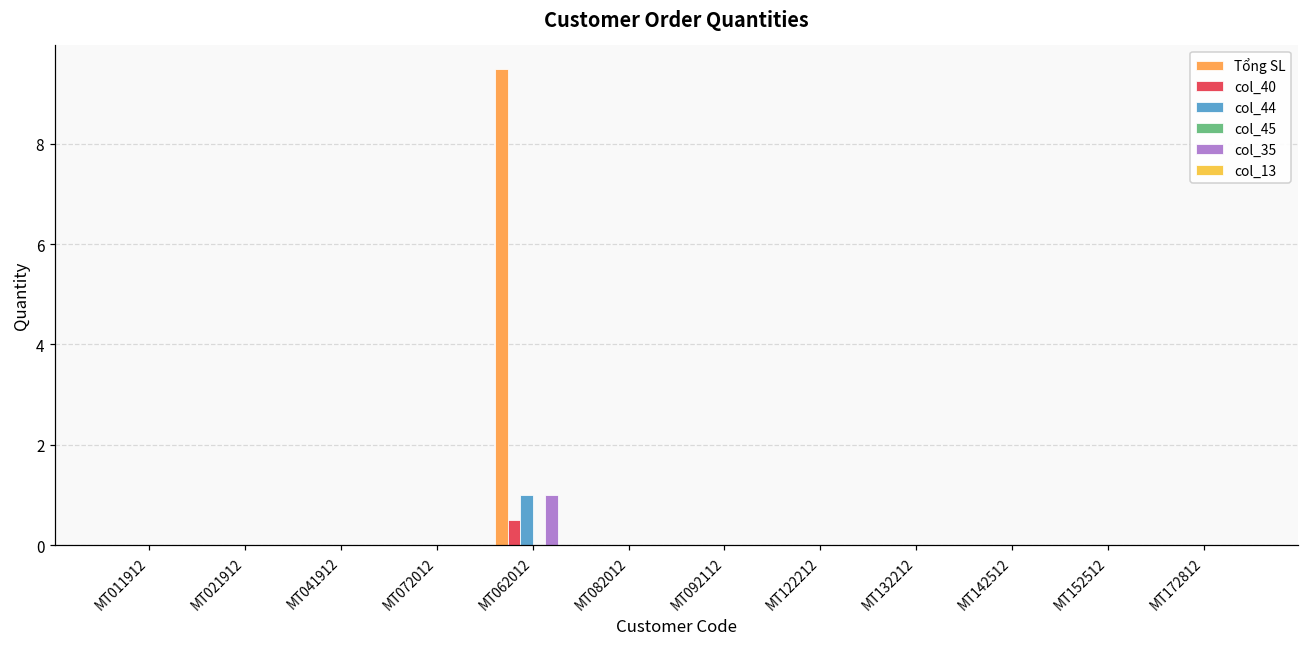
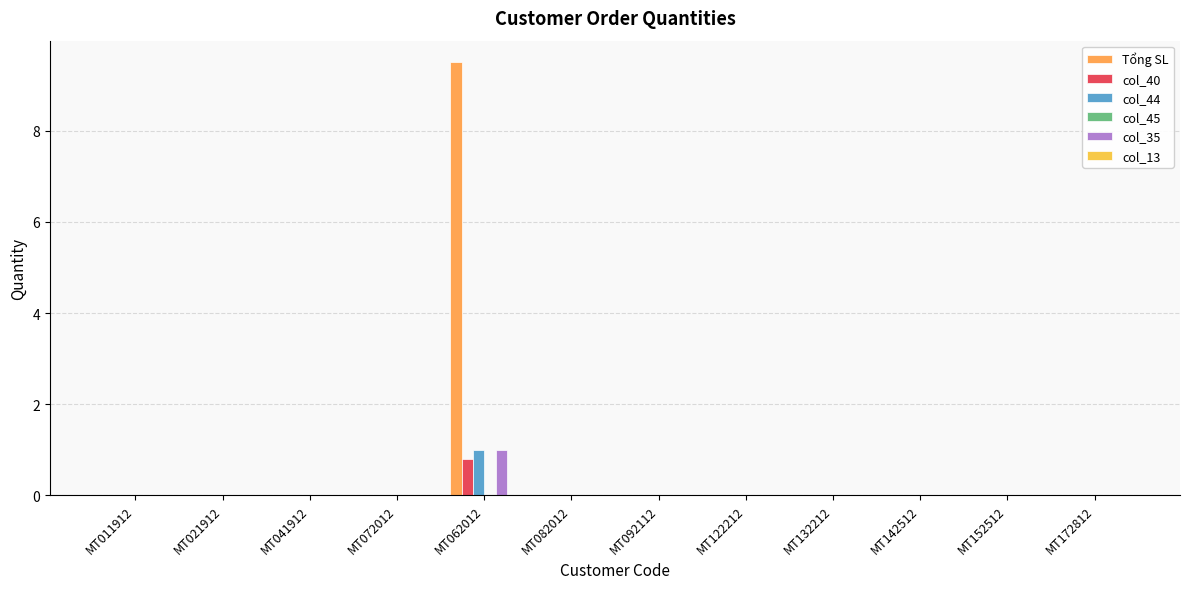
  {
    "col_40": {
      "MT011912": 0.0,
      "MT021912": 0.0,
      "MT041912": 0.0,
      "MT072012": 0.0,
-     "MT062012": 0.5,
+     "MT062012": 0.8,
      "MT082012": 0.0,
      "MT092112": 0.0,
      "MT122212": 0.0,
      "MT132212": 0.0,
      "MT142512": 0.0,
      "MT152512": 0.0,
      "MT172812": 0.0
    },
    "col_44": {
      "MT011912": 0.0,
      "MT021912": 0.0,
      "MT041912": 0.0,
      "MT072012": 0.0,
      "MT062012": 1.0,
      "MT082012": 0.0,
      "MT092112": 0.0,
      "MT122212": 0.0,
      "MT132212": 0.0,
      "MT142512": 0.0,
      "MT152512": 0.0,
      "MT172812": 0.0
    },
    "col_45": {
      "MT011912": 0.0,
      "MT021912": 0.0,
      "MT041912": 0.0,
      "MT072012": 0.0,
      "MT062012": 0.0,
      "MT082012": 0.0,
      "MT092112": 0.0,
      "MT122212": 0.0,
      "MT132212": 0.0,
      "MT142512": 0.0,
      "MT152512": 0.0,
      "MT172812": 0.0
    },
    "col_35": {
      "MT011912": 0.0,
      "MT021912": 0.0,
      "MT041912": 0.0,
      "MT072012": 0.0,
      "MT062012": 1.0,
      "MT082012": 0.0,
      "MT092112": 0.0,
      "MT122212": 0.0,
      "MT132212": 0.0,
      "MT142512": 0.0,
      "MT152512": 0.0,
      "MT172812": 0.0
    }
  }
